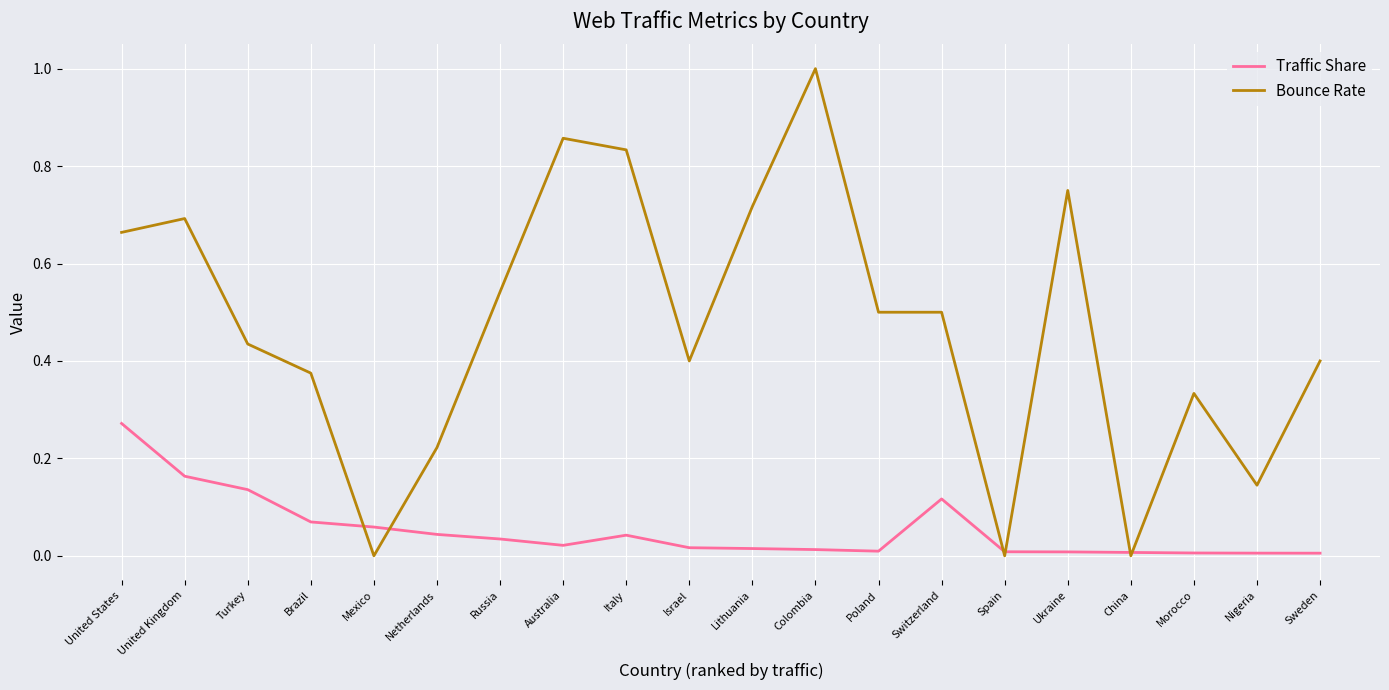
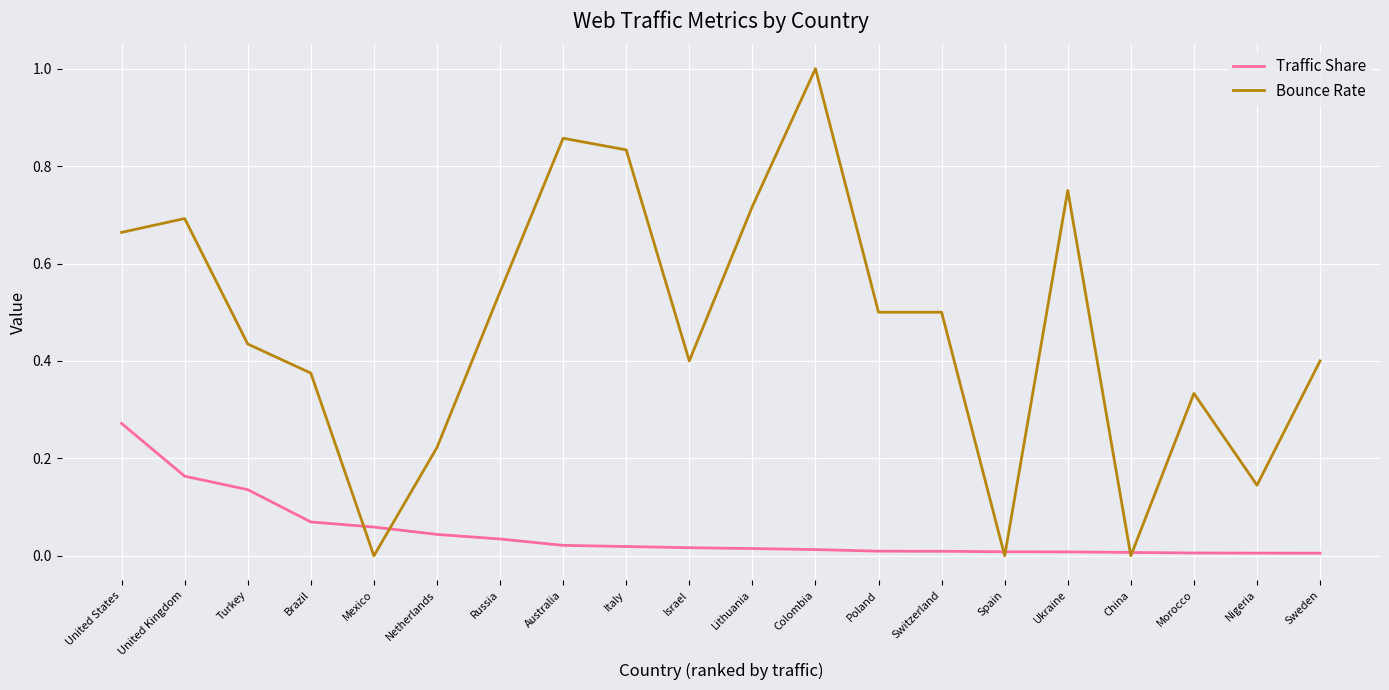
  {
    "Traffic Share": {
      "United States": 0.27,
      "United Kingdom": 0.16,
      "Turkey": 0.14,
      "Brazil": 0.07,
      "Mexico": 0.06,
      "Netherlands": 0.04,
      "Russia": 0.03,
      "Australia": 0.02,
-     "Italy": 0.04,
+     "Italy": 0.02,
      "Israel": 0.02,
      "Lithuania": 0.01,
      "Colombia": 0.01,
      "Poland": 0.01,
-     "Switzerland": 0.12,
+     "Switzerland": 0.01,
      "Spain": 0.01,
      "Ukraine": 0.01,
      "China": 0.01,
      "Morocco": 0.01,
      "Nigeria": 0.01,
      "Sweden": 0.01
    },
    "Bounce Rate": {
      "United States": 0.66,
      "United Kingdom": 0.69,
      "Turkey": 0.43,
      "Brazil": 0.38,
      "Mexico": 0.00,
      "Netherlands": 0.22,
      "Russia": 0.54,
      "Australia": 0.86,
      "Italy": 0.83,
      "Israel": 0.40,
      "Lithuania": 0.72,
      "Colombia": 1.00,
      "Poland": 0.50,
      "Switzerland": 0.50,
      "Spain": 0.00,
      "Ukraine": 0.75,
      "China": 0.00,
      "Morocco": 0.33,
      "Nigeria": 0.14,
      "Sweden": 0.40
    }
  }
